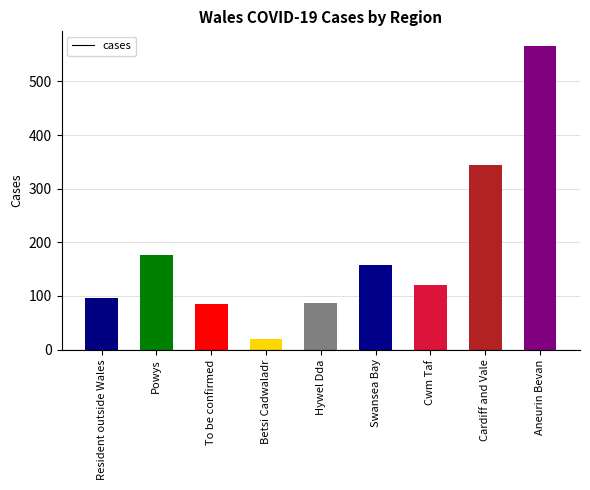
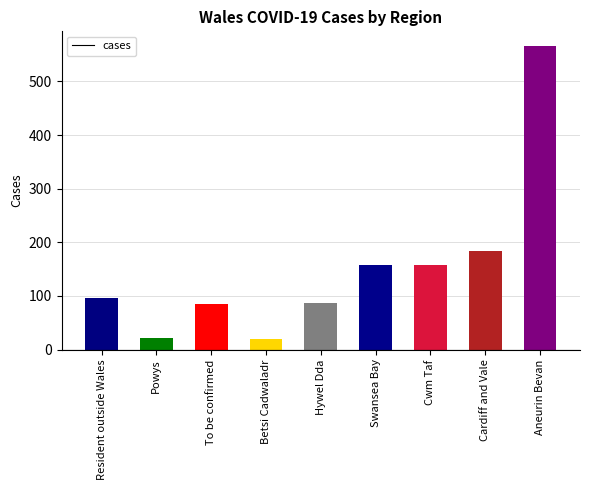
  {
    "Resident outside Wales": 100,
-   "Powys": 180,
+   "Powys": 20,
    "To be confirmed": 90,
    "Betsi Cadwaladr": 20,
    "Hywel Dda": 90,
    "Swansea Bay": 160,
-   "Cwm Taf": 120,
-   "Cardiff and Vale": 340,
+   "Cwm Taf": 160,
+   "Cardiff and Vale": 180,
    "Aneurin Bevan": 570
  }
